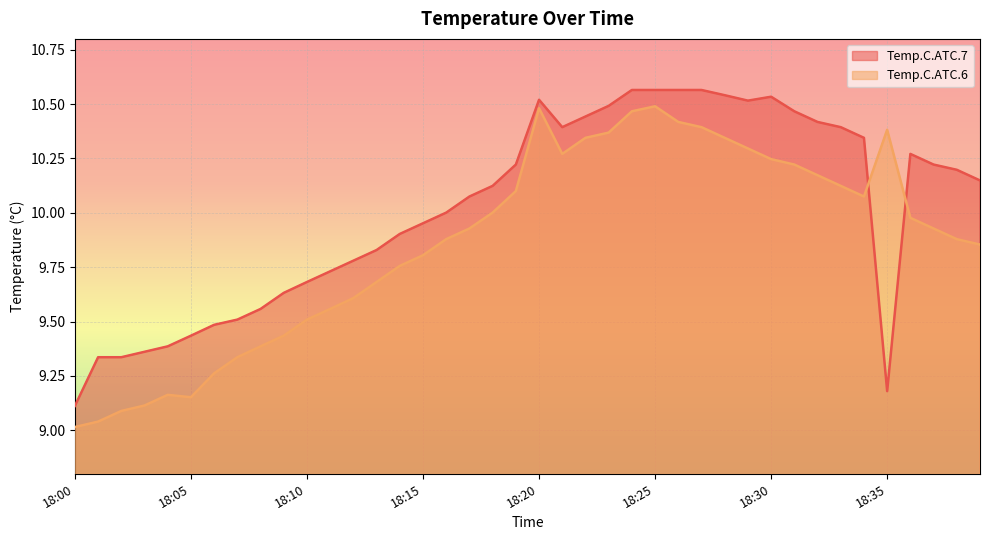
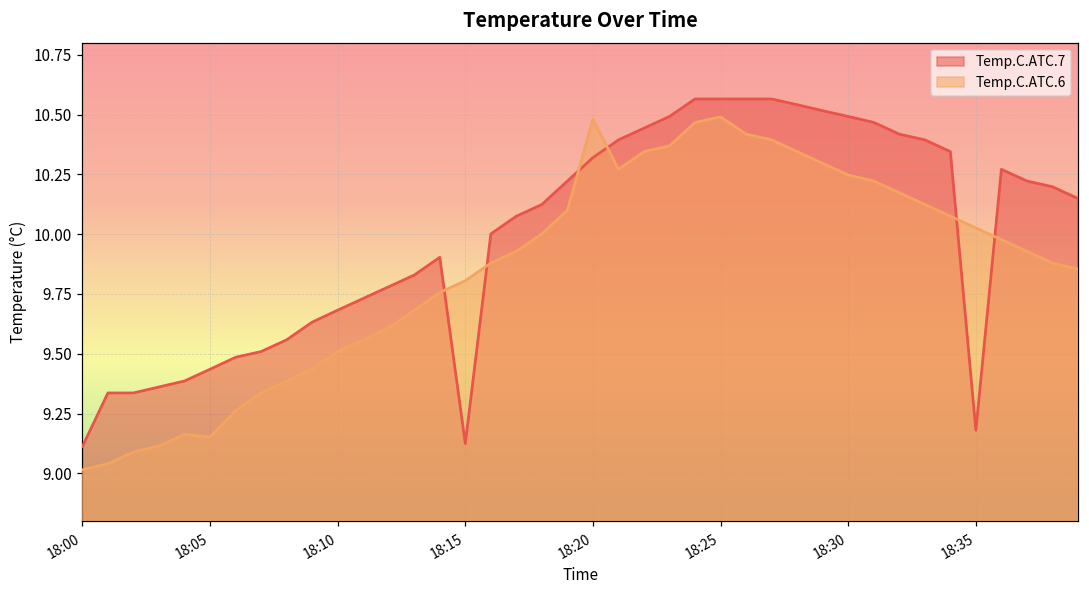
  {
    "Temp.C.ATC.7": {
      "18:00": 9.11,
      "18:05": 9.44,
      "18:10": 9.68,
-     "18:15": 9.95,
-     "18:20": 10.52,
+     "18:15": 9.12,
+     "18:20": 10.32,
      "18:25": 10.57,
-     "18:30": 10.53,
+     "18:30": 10.49,
      "18:35": 9.18
    },
    "Temp.C.ATC.6": {
      "18:00": 9.02,
      "18:05": 9.15,
      "18:10": 9.51,
      "18:15": 9.81,
      "18:20": 10.48,
      "18:25": 10.49,
      "18:30": 10.25,
-     "18:35": 10.38
+     "18:35": 10.03
    }
  }
